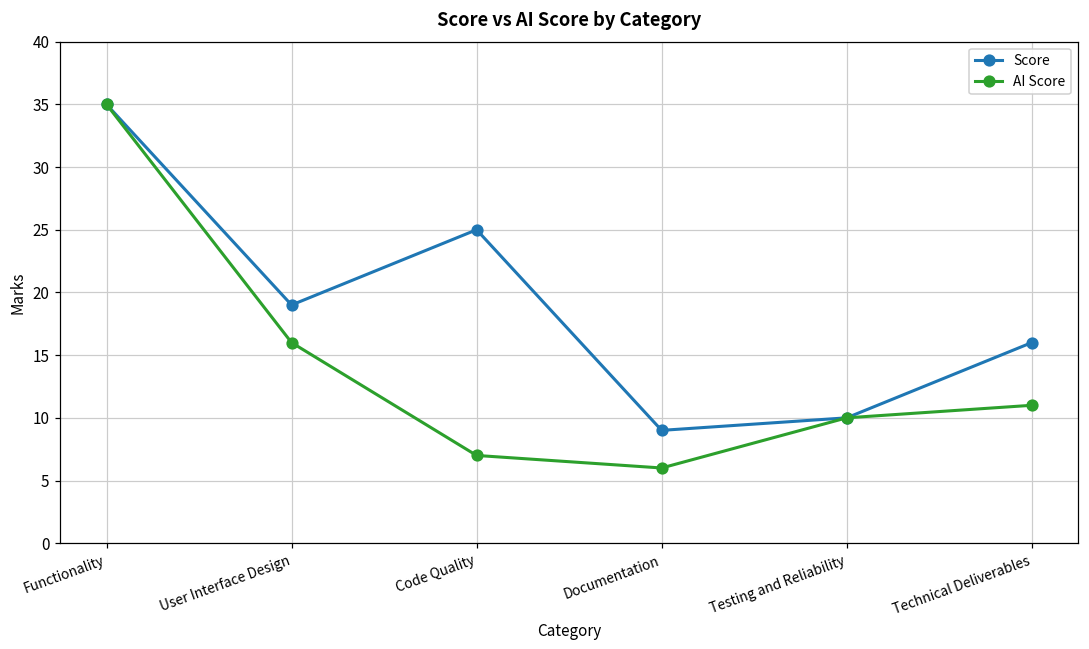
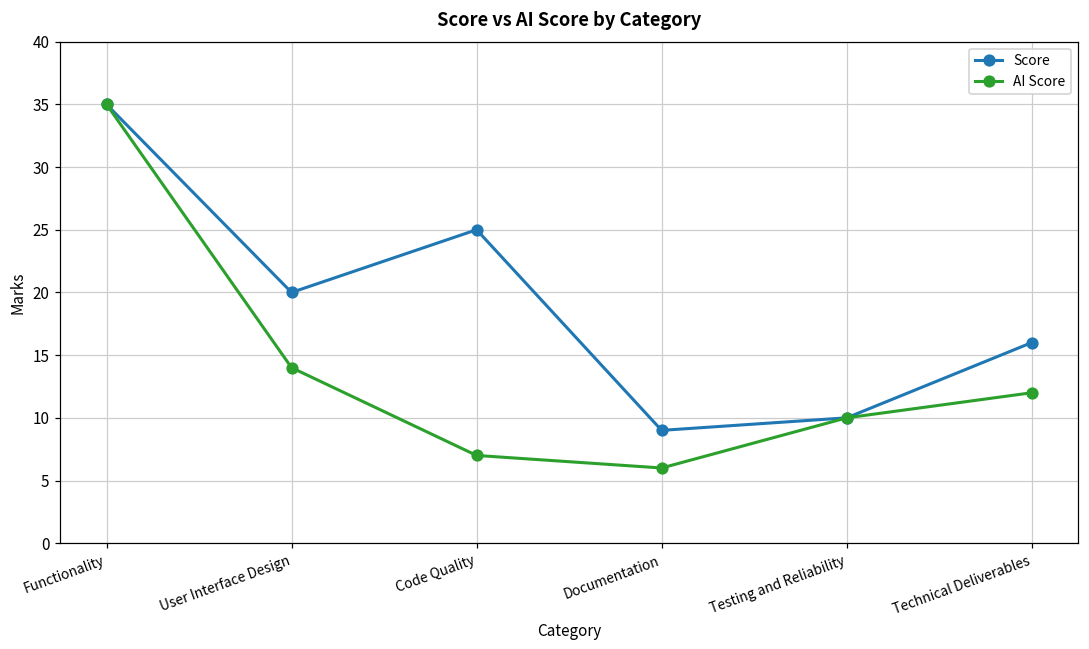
  {
    "Score": {
-     "User Interface Design": 19,
+     "User Interface Design": 20,
      "Code Quality": 25,
      "Documentation": 9,
      "Technical Deliverables": 16
    },
    "AI Score": {
-     "User Interface Design": 16,
+     "User Interface Design": 14,
      "Code Quality": 7,
      "Documentation": 6,
-     "Technical Deliverables": 11
+     "Technical Deliverables": 12
    }
  }
